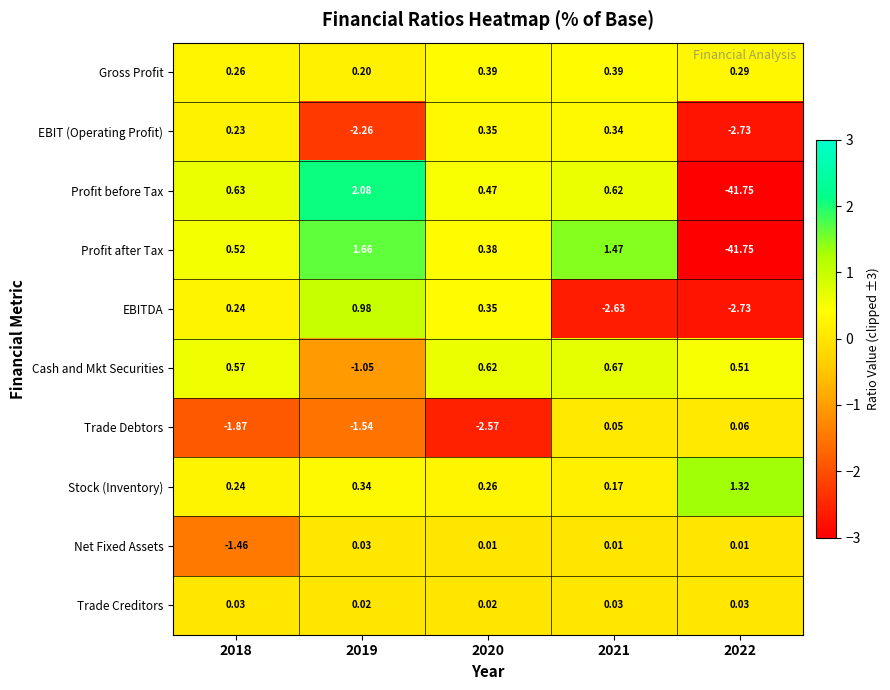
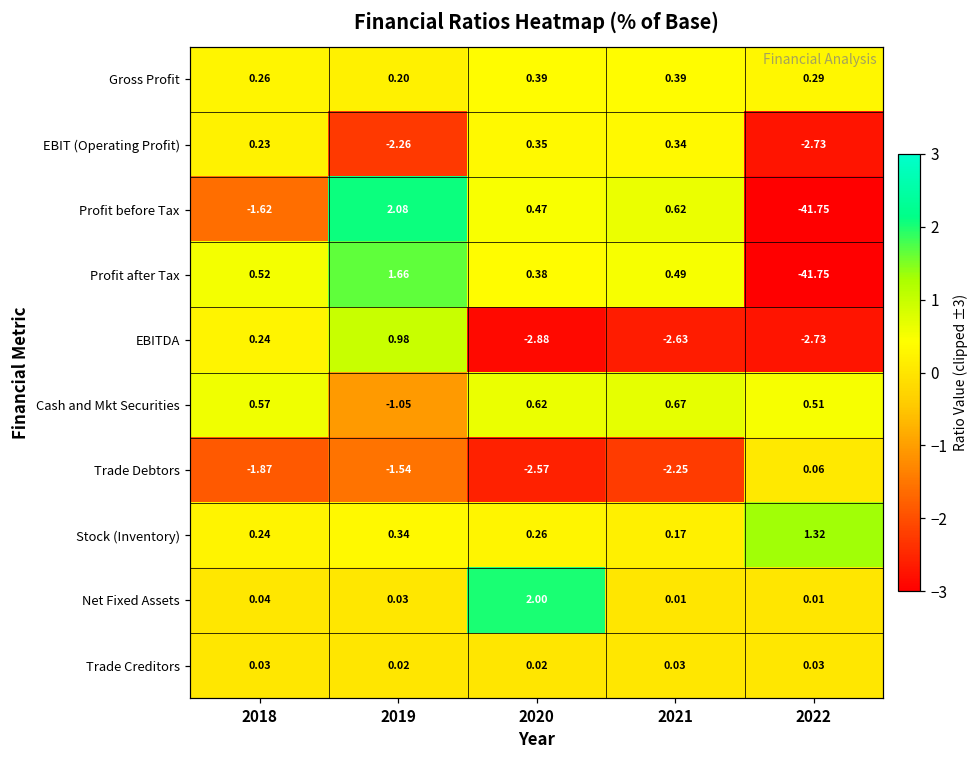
  {
    "Gross Profit": {
      "2018": 0.26,
      "2019": 0.20,
      "2020": 0.39,
      "2021": 0.39
    },
    "EBIT (Operating Profit)": {
      "2018": 0.23,
      "2019": -2.26,
      "2020": 0.35,
      "2021": 0.34,
      "2022": -2.73
    },
    "Profit before Tax": {
-     "2018": 0.63,
+     "2018": -1.62,
      "2019": 2.08,
      "2020": 0.47,
      "2021": 0.62,
      "2022": -41.75
    },
    "Profit after Tax": {
      "2018": 0.52,
      "2019": 1.66,
      "2020": 0.38,
-     "2021": 1.47,
+     "2021": 0.49,
      "2022": -41.75
    },
    "EBITDA": {
      "2018": 0.24,
      "2019": 0.98,
-     "2020": 0.35,
+     "2020": -2.88,
      "2021": -2.63,
      "2022": -2.73
    },
    "Cash and Mkt Securities": {
      "2018": 0.57,
      "2019": -1.05,
      "2020": 0.62,
      "2021": 0.67,
      "2022": 0.51
    },
    "Trade Debtors": {
      "2018": -1.87,
      "2019": -1.54,
      "2020": -2.57,
-     "2021": 0.05,
+     "2021": -2.25,
      "2022": 0.06
    },
    "Stock (Inventory)": {
      "2018": 0.24,
      "2019": 0.34,
      "2020": 0.26,
      "2021": 0.17,
      "2022": 1.32
    },
    "Net Fixed Assets": {
-     "2018": -1.46,
+     "2018": 0.04,
      "2019": 0.03,
-     "2020": 0.01,
+     "2020": 2.00,
      "2021": 0.01,
      "2022": 0.01
    },
    "Trade Creditors": {
      "2018": 0.03,
      "2019": 0.02,
      "2020": 0.02,
      "2021": 0.03,
      "2022": 0.03
    }
  }
